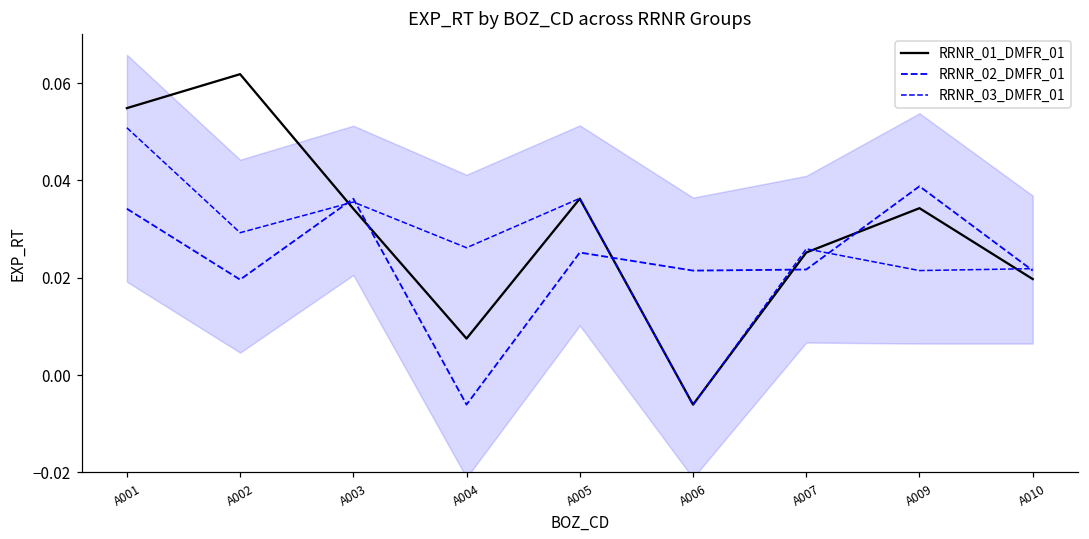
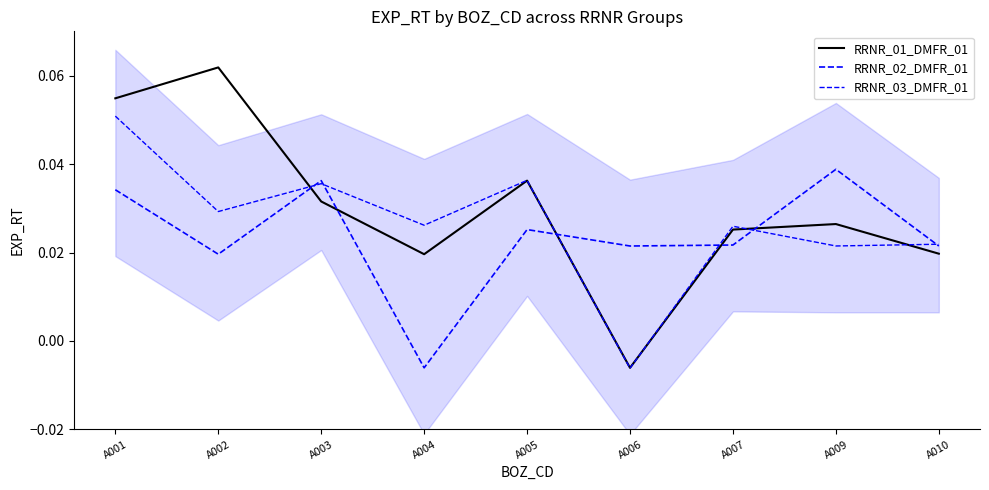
  {
    "RRNR_01_DMFR_01": {
      "A001": 0.055,
      "A002": 0.062,
-     "A003": 0.034,
-     "A004": 0.008,
+     "A003": 0.032,
+     "A004": 0.020,
      "A007": 0.025,
-     "A009": 0.034,
+     "A009": 0.026,
      "A010": 0.020
    }
  }
